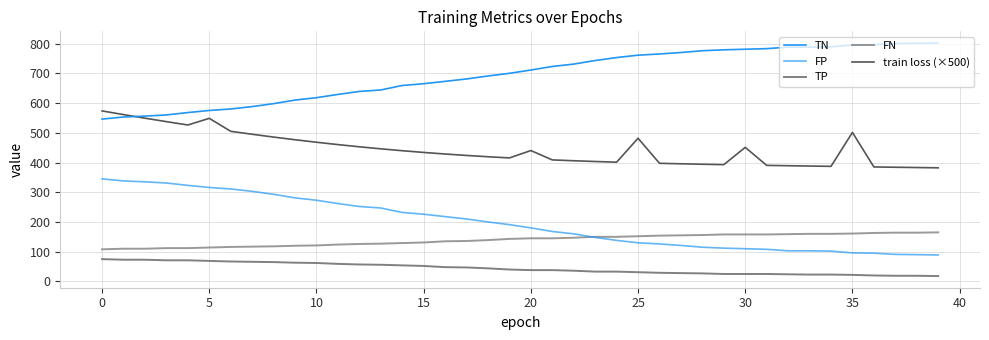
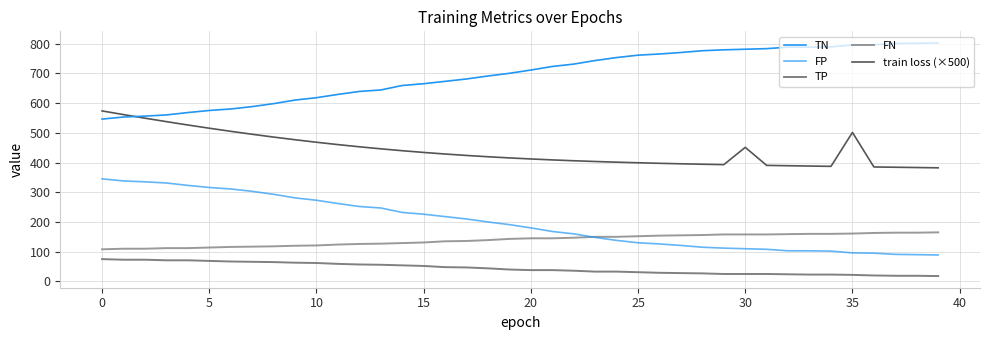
  {
    "train loss (×500)": {
      "0": 570,
-     "5": 550,
+     "5": 520,
      "10": 470,
      "15": 430,
-     "20": 440,
-     "25": 480,
+     "20": 410,
+     "25": 400,
      "30": 450,
      "35": 500
    }
  }
